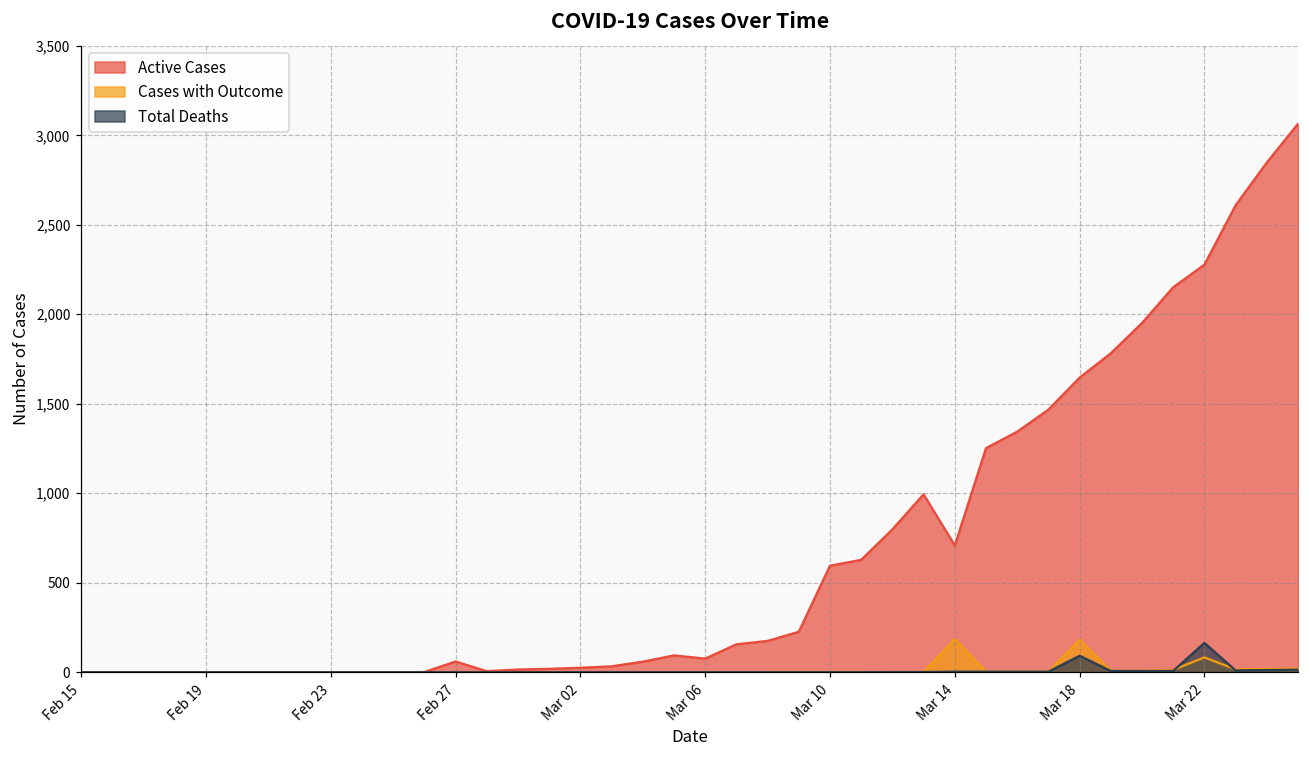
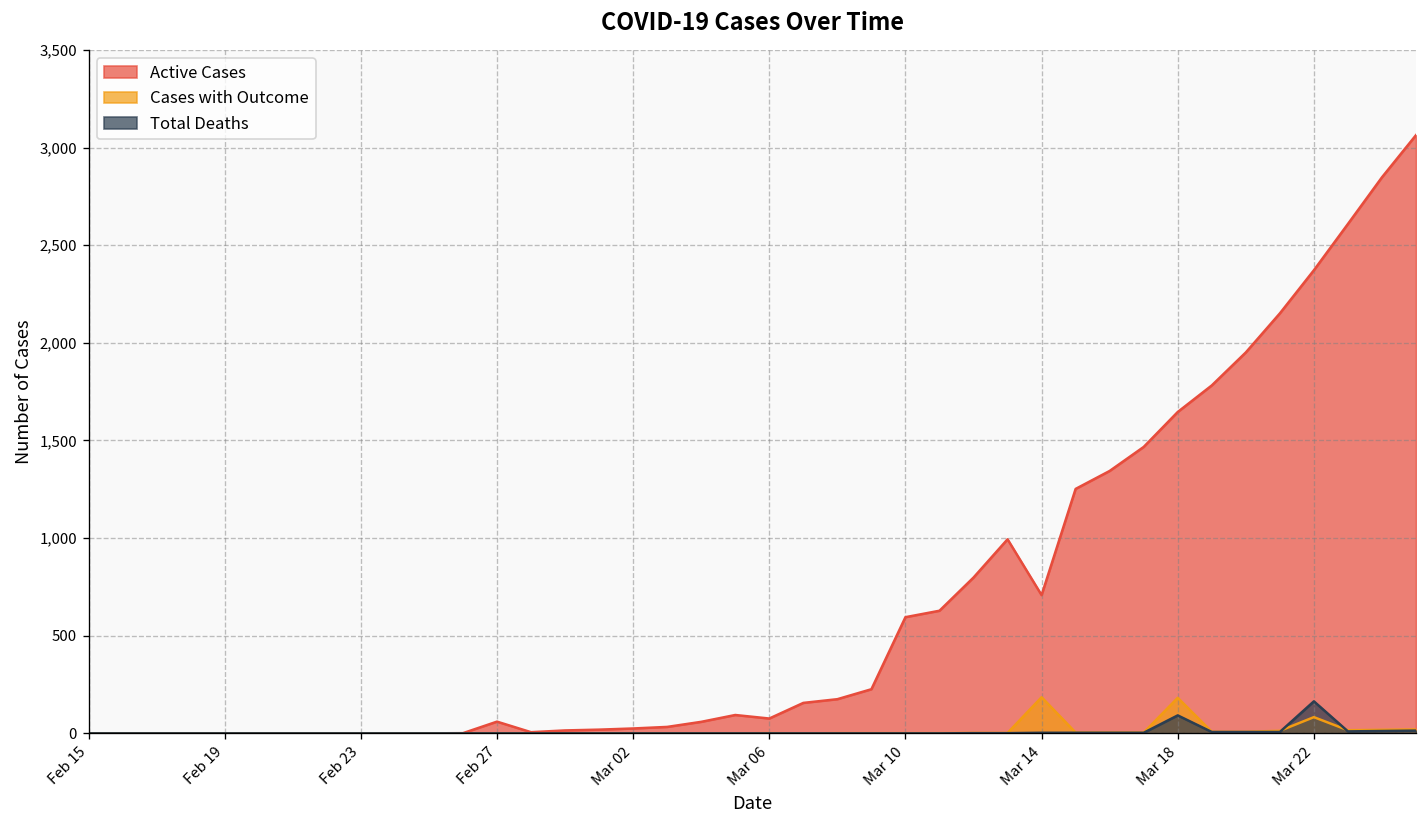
  {
    "Active Cases": {
      "Feb 27": "60",
      "Mar 02": "30",
      "Mar 06": "80",
      "Mar 10": "600",
      "Mar 14": "710",
      "Mar 18": "1,650",
-     "Mar 22": "2,280"
+     "Mar 22": "2,370"
    },
    "Cases with Outcome": {
      "Mar 14": "190",
      "Mar 18": "180",
      "Mar 22": "80"
    },
    "Total Deaths": {
      "Mar 14": "0",
      "Mar 18": "90",
      "Mar 22": "160"
    }
  }
